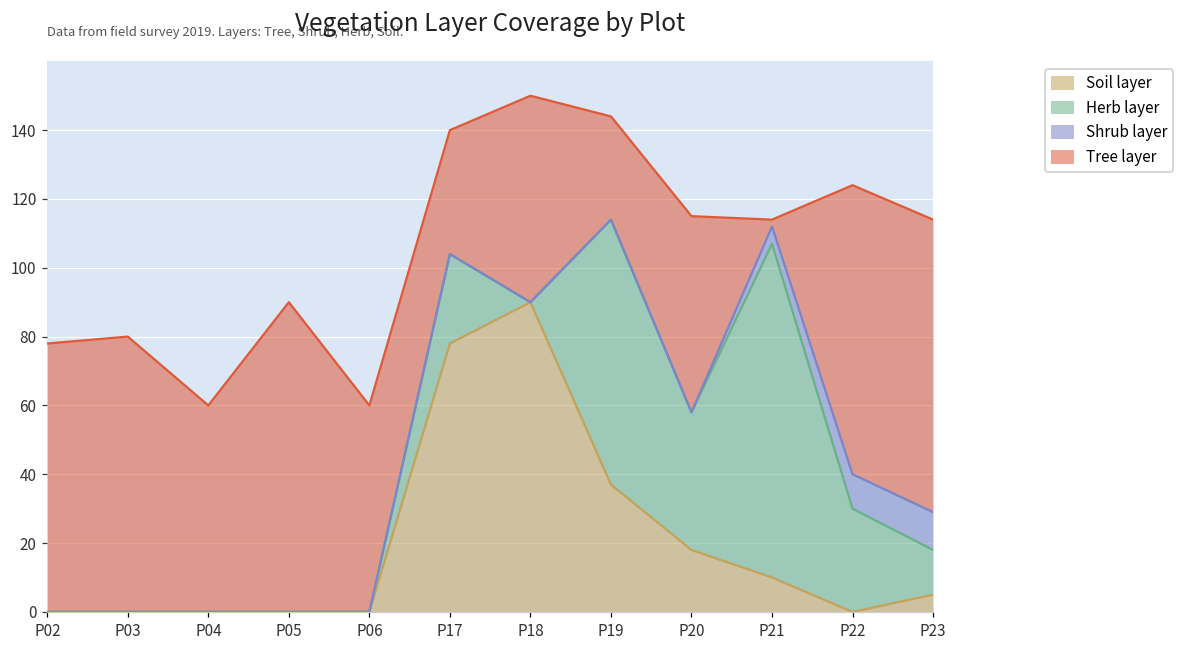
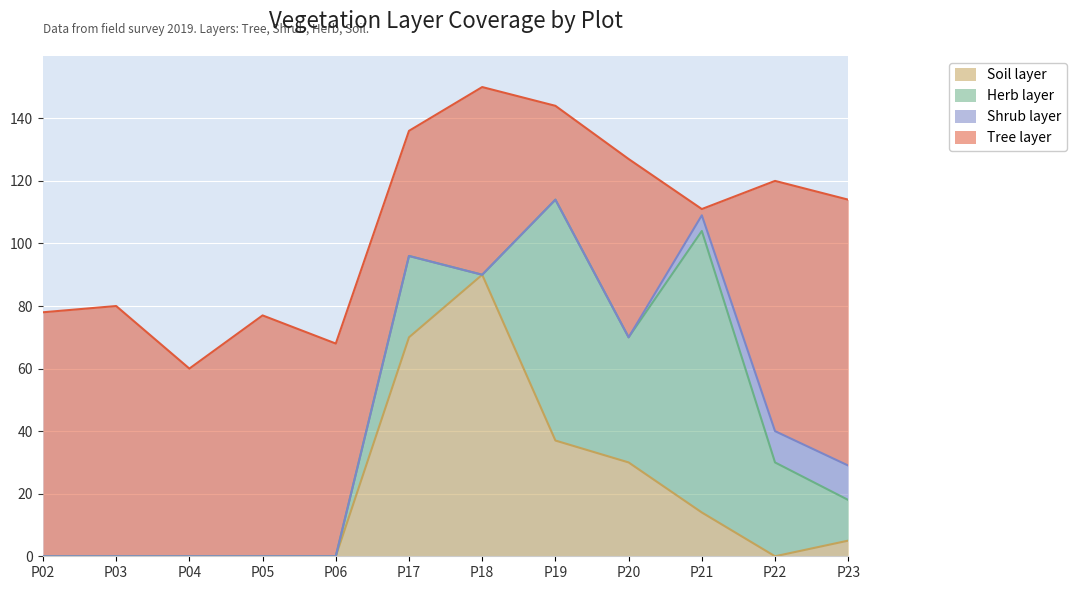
  {
    "Soil layer": {
-     "P17": 78,
+     "P17": 70,
      "P19": 37,
-     "P20": 18,
-     "P21": 10,
+     "P20": 30,
+     "P21": 14,
      "P22": 0,
      "P23": 5
    },
    "Herb layer": {
-     "P21": 97,
+     "P21": 90,
      "P22": 30,
      "P23": 13
    },
    "Shrub layer": {
      "P21": 5,
      "P22": 10,
      "P23": 11
    },
    "Tree layer": {
      "P02": 78,
      "P03": 80,
      "P04": 60,
-     "P05": 90,
-     "P06": 60,
-     "P17": 36,
+     "P05": 77,
+     "P06": 68,
+     "P17": 40,
      "P18": 60,
      "P19": 30,
      "P20": 57,
      "P21": 2,
-     "P22": 84,
+     "P22": 80,
      "P23": 85
    }
  }
